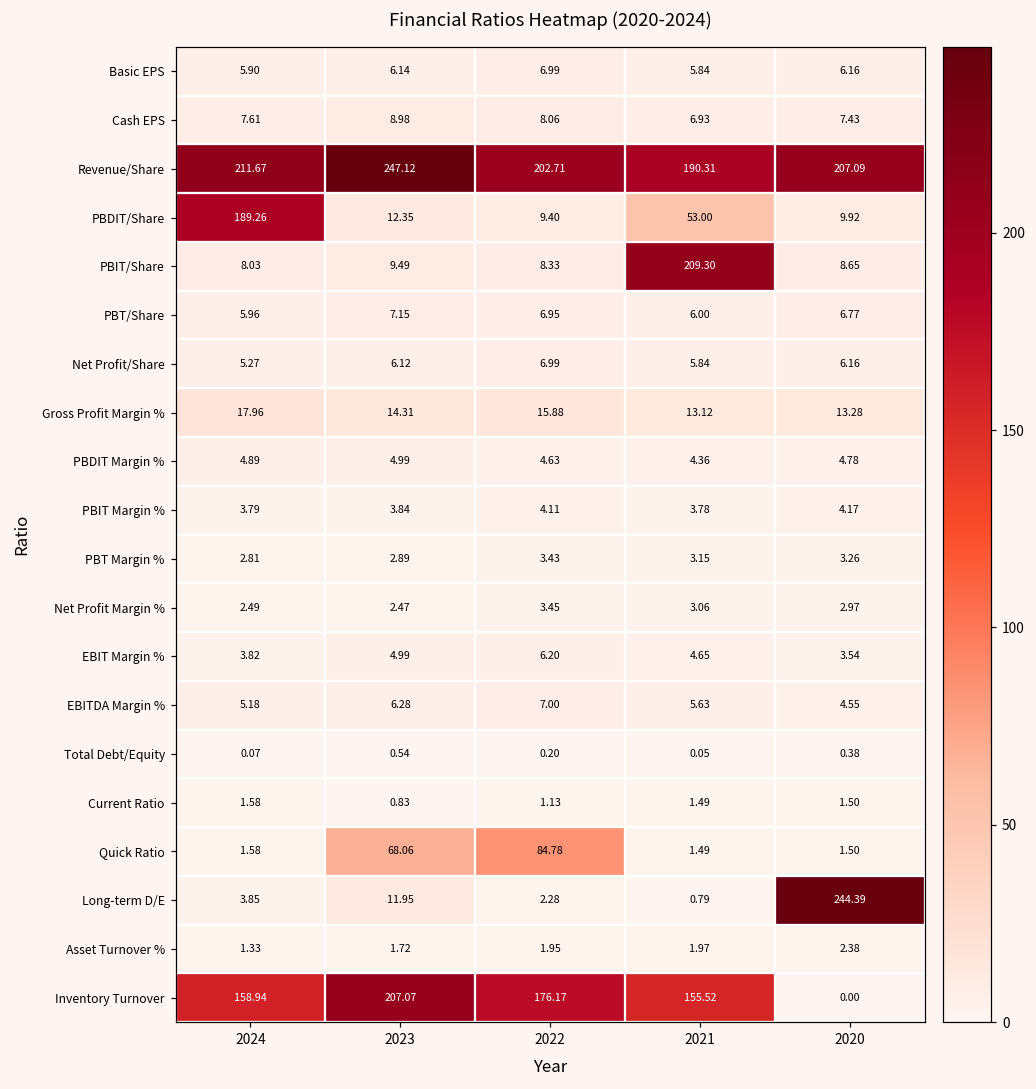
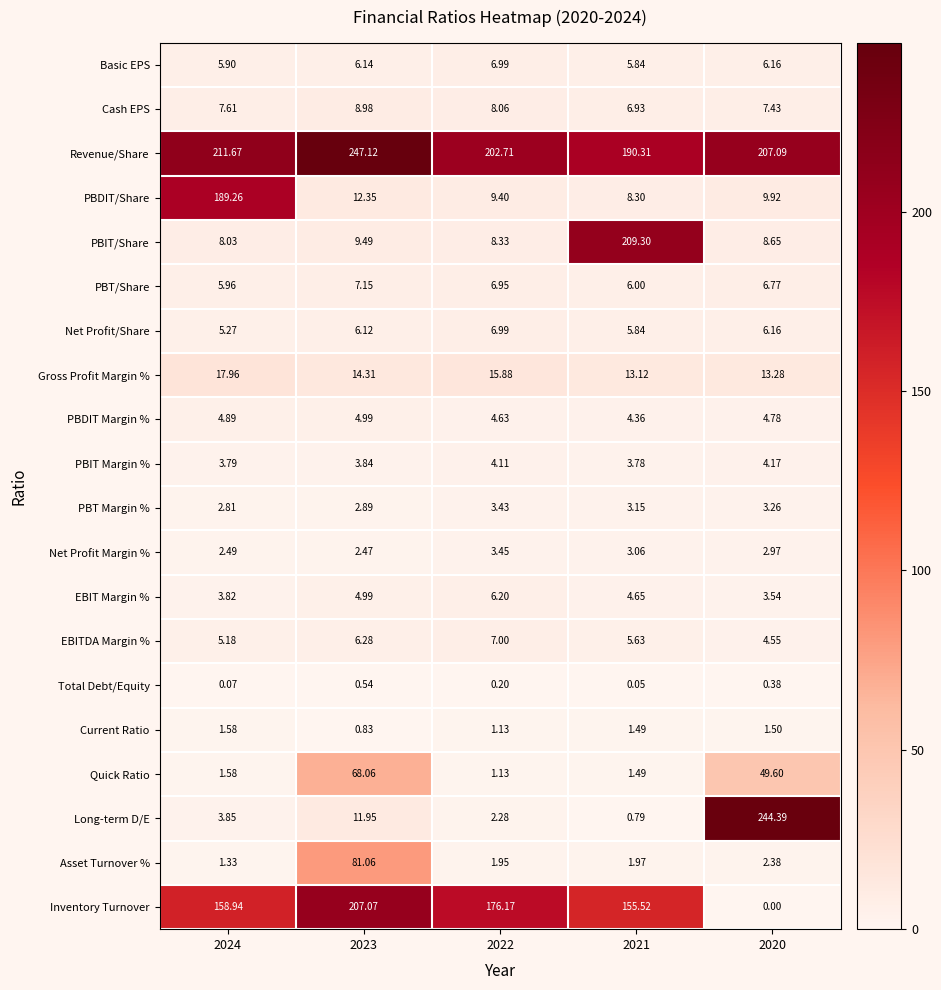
  {
    "Basic EPS": {
      "2024": 5.90,
      "2023": 6.14,
      "2022": 6.99,
      "2021": 5.84,
      "2020": 6.16
    },
    "Cash EPS": {
      "2024": 7.61,
      "2023": 8.98,
      "2022": 8.06,
      "2021": 6.93,
      "2020": 7.43
    },
    "Revenue/Share": {
      "2024": 211.67,
      "2023": 247.12,
      "2022": 202.71,
      "2021": 190.31,
      "2020": 207.09
    },
    "PBDIT/Share": {
      "2024": 189.26,
      "2023": 12.35,
      "2022": 9.40,
-     "2021": 53.00,
+     "2021": 8.30,
      "2020": 9.92
    },
    "PBIT/Share": {
      "2024": 8.03,
      "2023": 9.49,
      "2022": 8.33,
      "2021": 209.30,
      "2020": 8.65
    },
    "PBT/Share": {
      "2024": 5.96,
      "2023": 7.15,
      "2022": 6.95,
      "2021": 6.00,
      "2020": 6.77
    },
    "Net Profit/Share": {
      "2024": 5.27,
      "2023": 6.12,
      "2022": 6.99,
      "2021": 5.84,
      "2020": 6.16
    },
    "Gross Profit Margin %": {
      "2024": 17.96,
      "2023": 14.31,
      "2022": 15.88,
      "2021": 13.12,
      "2020": 13.28
    },
    "PBDIT Margin %": {
      "2024": 4.89,
      "2023": 4.99,
      "2022": 4.63,
      "2021": 4.36,
      "2020": 4.78
    },
    "PBIT Margin %": {
      "2024": 3.79,
      "2023": 3.84,
      "2022": 4.11,
      "2021": 3.78,
      "2020": 4.17
    },
    "PBT Margin %": {
      "2024": 2.81,
      "2023": 2.89,
      "2022": 3.43,
      "2021": 3.15,
      "2020": 3.26
    },
    "Net Profit Margin %": {
      "2024": 2.49,
      "2023": 2.47,
      "2022": 3.45,
      "2021": 3.06,
      "2020": 2.97
    },
    "EBIT Margin %": {
      "2024": 3.82,
      "2023": 4.99,
      "2022": 6.20,
      "2021": 4.65,
      "2020": 3.54
    },
    "EBITDA Margin %": {
      "2024": 5.18,
      "2023": 6.28,
      "2022": 7.00,
      "2021": 5.63,
      "2020": 4.55
    },
    "Total Debt/Equity": {
      "2024": 0.07,
      "2023": 0.54,
      "2022": 0.20,
      "2021": 0.05,
      "2020": 0.38
    },
    "Current Ratio": {
      "2024": 1.58,
      "2023": 0.83,
      "2022": 1.13,
      "2021": 1.49,
      "2020": 1.50
    },
    "Quick Ratio": {
      "2024": 1.58,
      "2023": 68.06,
-     "2022": 84.78,
+     "2022": 1.13,
      "2021": 1.49,
-     "2020": 1.50
+     "2020": 49.60
    },
    "Long-term D/E": {
      "2024": 3.85,
      "2023": 11.95,
      "2022": 2.28,
      "2021": 0.79,
      "2020": 244.39
    },
    "Asset Turnover %": {
      "2024": 1.33,
-     "2023": 1.72,
+     "2023": 81.06,
      "2022": 1.95,
      "2021": 1.97,
      "2020": 2.38
    },
    "Inventory Turnover": {
      "2024": 158.94,
      "2023": 207.07,
      "2022": 176.17,
      "2021": 155.52,
      "2020": 0.00
    }
  }
